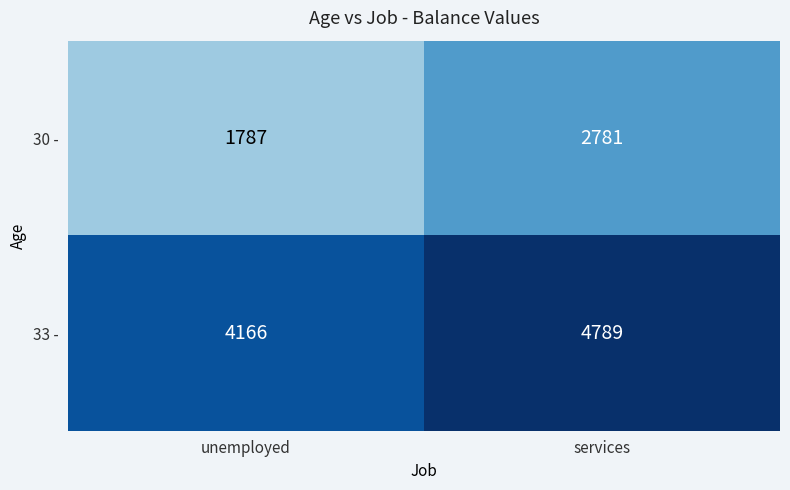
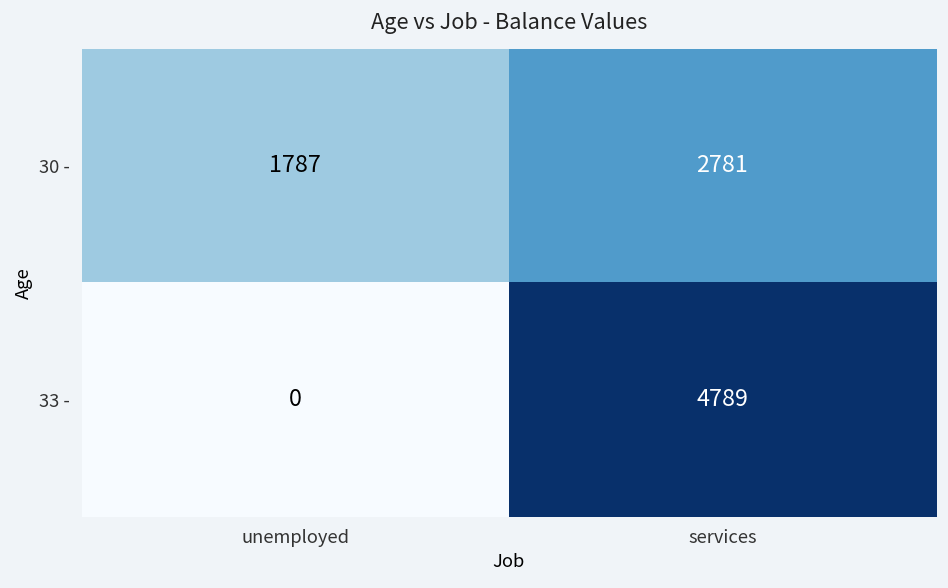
  {
    "30 -": {
      "unemployed": 1787,
      "services": 2781
    },
    "33 -": {
-     "unemployed": 4166,
+     "unemployed": 0,
      "services": 4789
    }
  }
